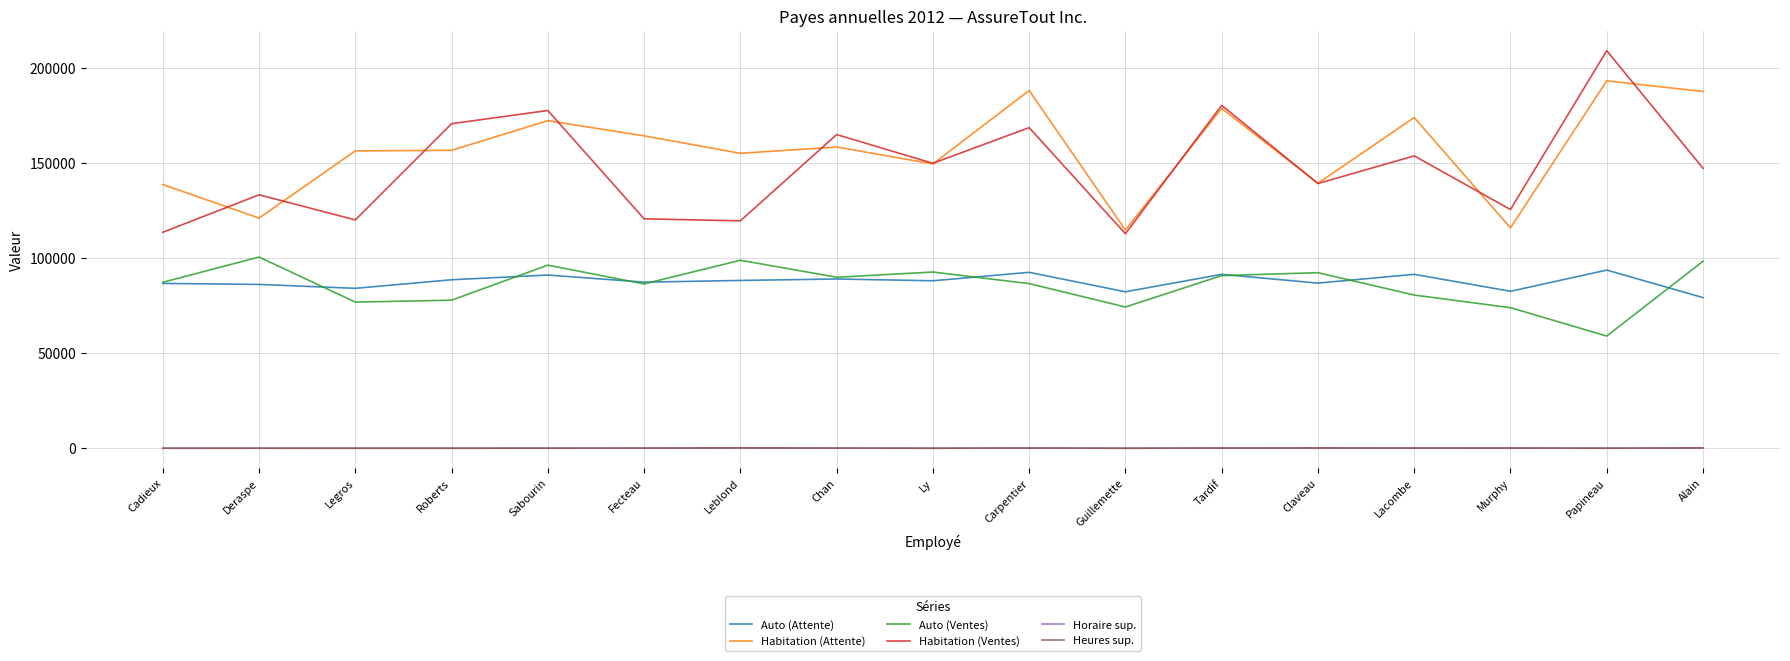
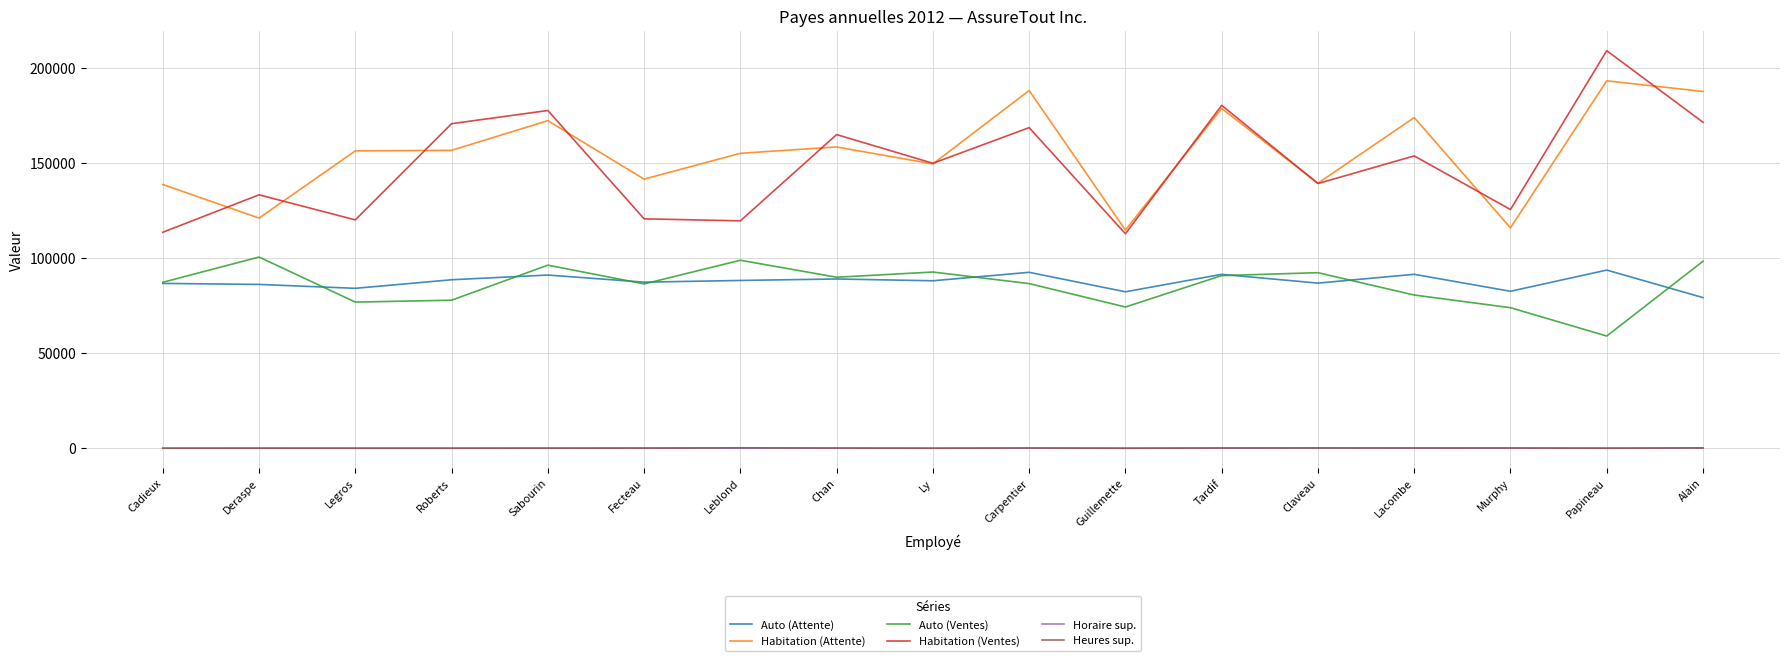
  {
    "Auto (Attente)": {
      "Deraspe": 86000,
      "Legros": 84000,
      "Roberts": 89000,
      "Sabourin": 91000,
      "Leblond": 88000,
      "Ly": 88000,
      "Carpentier": 92000,
      "Guillemette": 82000,
      "Claveau": 87000,
      "Lacombe": 91000,
      "Murphy": 82000,
      "Papineau": 94000,
      "Alain": 79000
    },
    "Habitation (Attente)": {
      "Cadieux": 139000,
      "Deraspe": 121000,
      "Legros": 156000,
      "Roberts": 157000,
      "Sabourin": 172000,
-     "Fecteau": 164000,
+     "Fecteau": 141000,
      "Leblond": 155000,
      "Chan": 158000,
      "Carpentier": 188000,
      "Guillemette": 115000,
      "Tardif": 179000,
      "Lacombe": 174000,
      "Murphy": 116000,
      "Papineau": 193000,
      "Alain": 188000
    },
    "Auto (Ventes)": {
      "Deraspe": 100000,
      "Legros": 77000,
      "Roberts": 78000,
      "Sabourin": 96000,
      "Leblond": 99000,
      "Ly": 93000,
      "Carpentier": 87000,
      "Guillemette": 74000,
      "Claveau": 92000,
      "Lacombe": 81000,
      "Murphy": 74000,
      "Papineau": 59000,
      "Alain": 98000
    },
    "Habitation (Ventes)": {
      "Cadieux": 114000,
      "Deraspe": 133000,
      "Legros": 120000,
      "Roberts": 171000,
      "Sabourin": 178000,
      "Fecteau": 121000,
      "Leblond": 120000,
      "Chan": 165000,
      "Carpentier": 169000,
      "Guillemette": 113000,
      "Tardif": 180000,
      "Lacombe": 154000,
      "Murphy": 125000,
      "Papineau": 209000,
-     "Alain": 147000
+     "Alain": 171000
    }
  }
